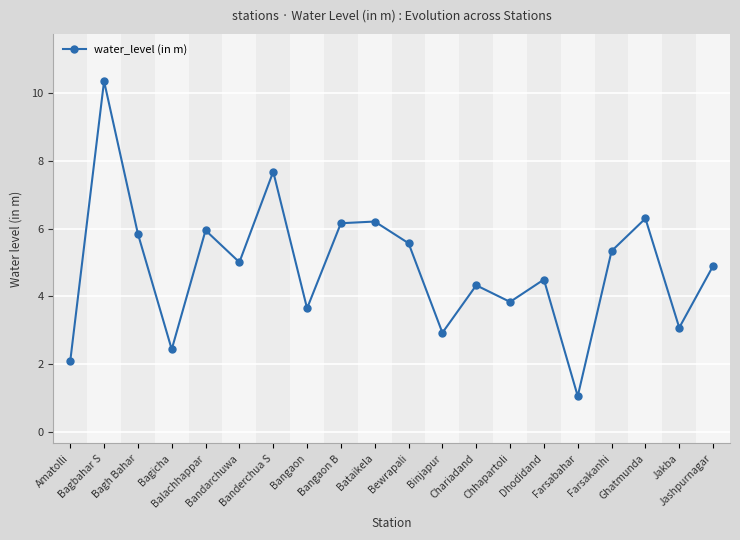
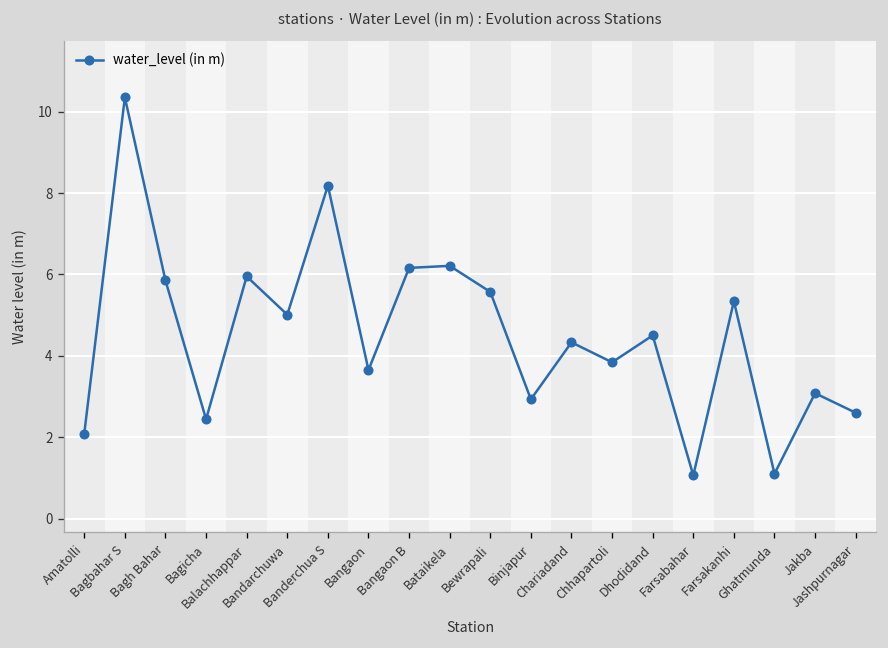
  {
    "Amatolli": 2.1,
    "Bagbahar S": 10.4,
    "Bagh Bahar": 5.9,
    "Bagicha": 2.4,
    "Balachhappar": 6.0,
    "Bandarchuwa": 5.0,
-   "Banderchua S": 7.7,
+   "Banderchua S": 8.2,
    "Bangaon": 3.7,
    "Bangaon B": 6.2,
    "Bataikela": 6.2,
    "Bewrapali": 5.6,
    "Binjapur": 2.9,
    "Chariadand": 4.3,
    "Chhapartoli": 3.8,
    "Dhodidand": 4.5,
    "Farsabahar": 1.1,
    "Farsakanhi": 5.3,
-   "Ghatmunda": 6.3,
+   "Ghatmunda": 1.1,
    "Jakba": 3.1,
-   "Jashpurnagar": 4.9
+   "Jashpurnagar": 2.6
  }
